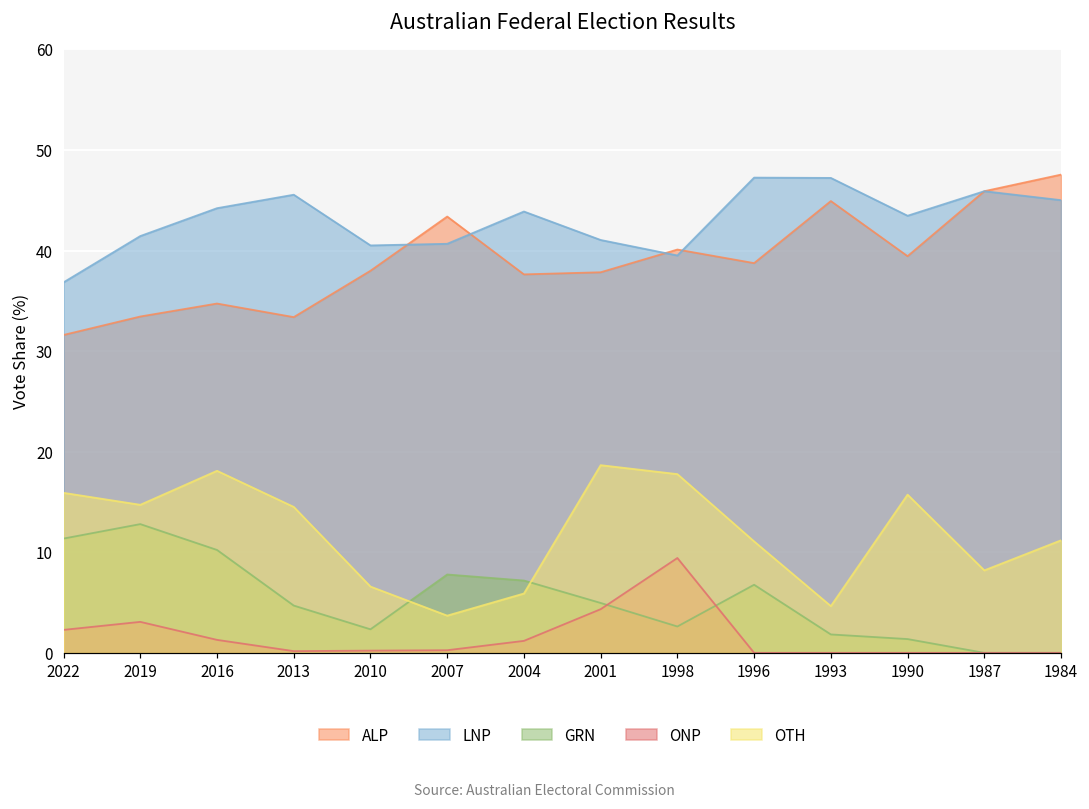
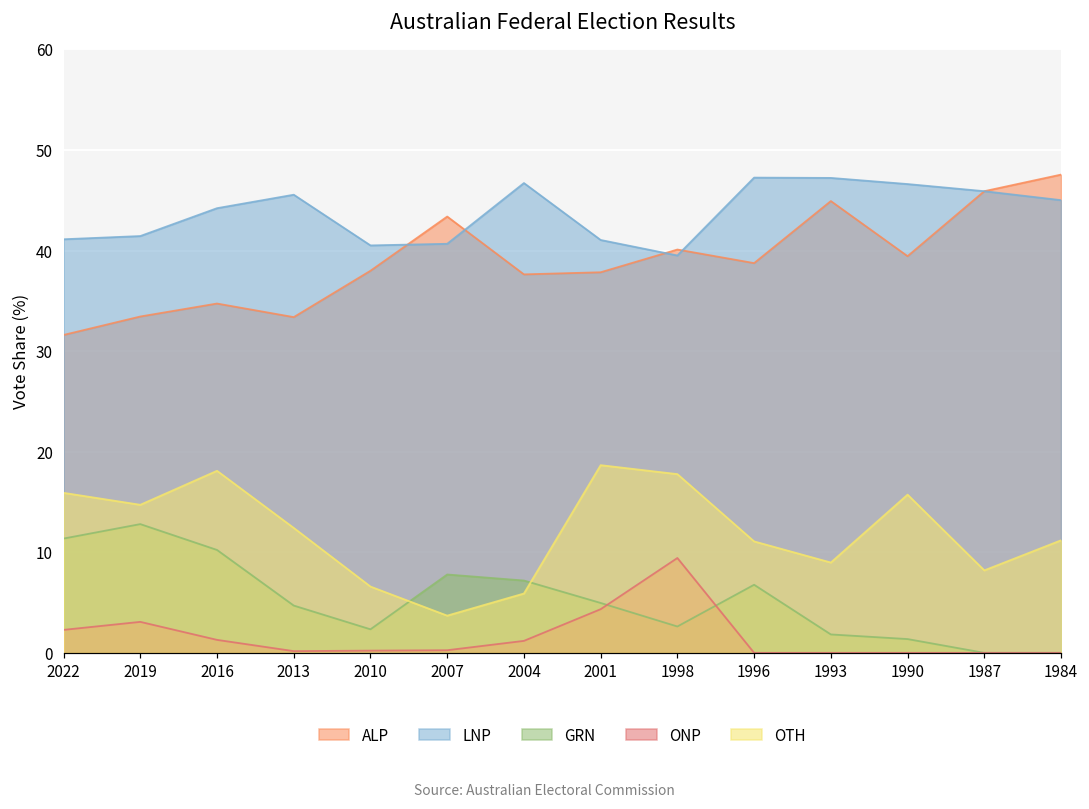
  {
    "LNP": {
-     "2022": 37,
+     "2022": 41,
      "2019": 41,
      "2016": 44,
      "2013": 46,
      "2010": 41,
      "2007": 41,
-     "2004": 44,
+     "2004": 47,
      "2001": 41,
      "1998": 40,
      "1996": 47,
      "1993": 47,
-     "1990": 43,
+     "1990": 47,
      "1984": 45
    },
    "GRN": {
      "2022": 11,
      "2019": 13,
      "2016": 10,
      "2013": 5,
      "2010": 2,
      "2007": 8,
      "2004": 7,
      "2001": 5,
      "1998": 3,
      "1996": 7,
      "1993": 2,
      "1990": 1
    },
    "OTH": {
      "2022": 16,
      "2019": 15,
      "2016": 18,
-     "2013": 15,
+     "2013": 12,
      "2010": 7,
      "2007": 4,
      "2004": 6,
      "2001": 19,
      "1998": 18,
      "1996": 11,
-     "1993": 5,
+     "1993": 9,
      "1990": 16,
      "1987": 8,
      "1984": 11
    }
  }
